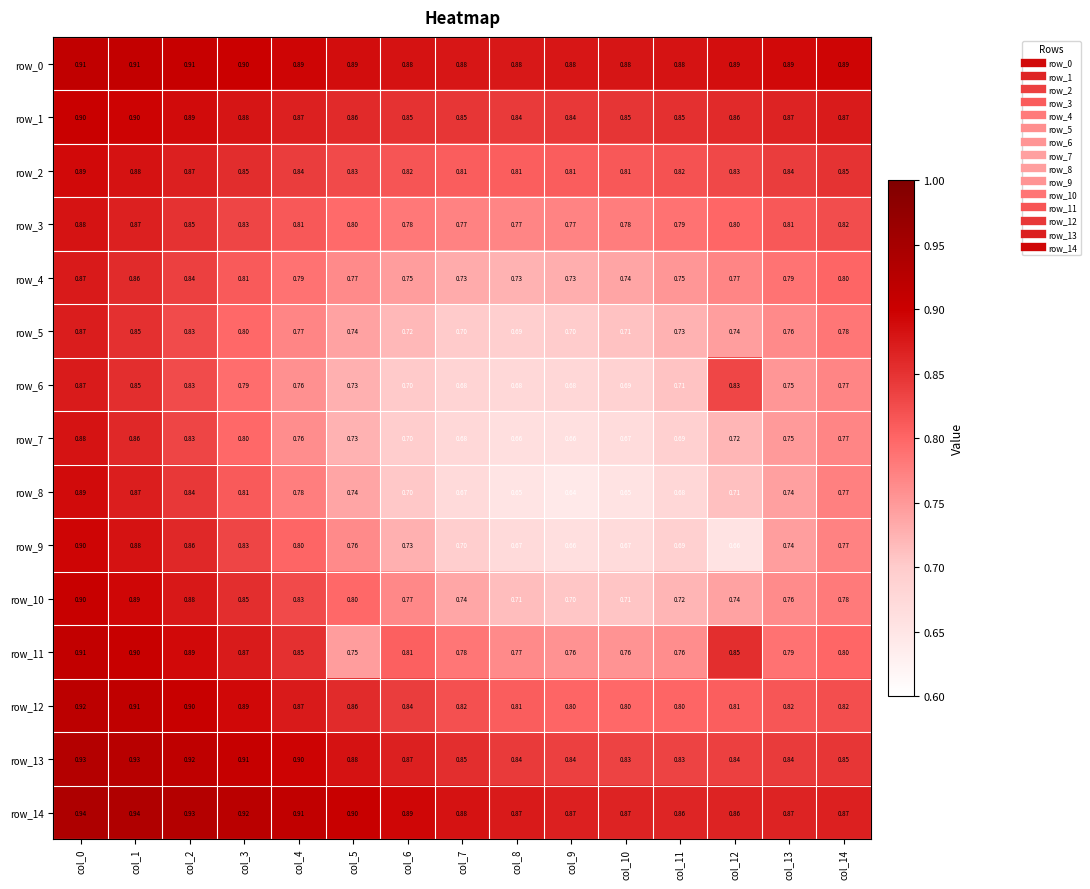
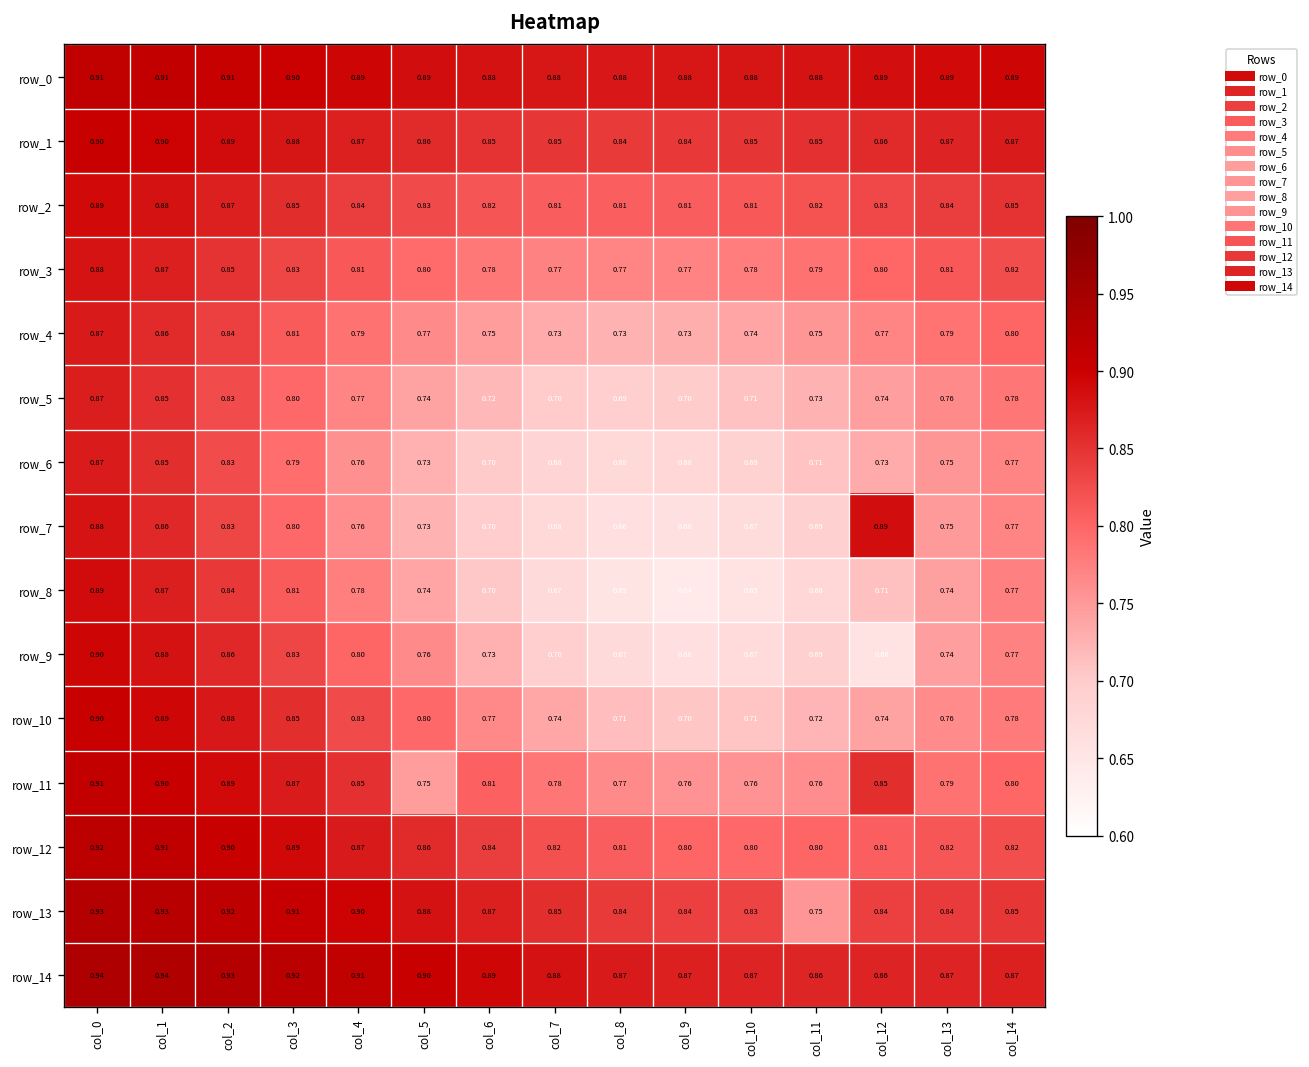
  {
    "row_6": {
      "col_0": 0.87,
      "col_1": 0.85,
      "col_2": 0.83,
      "col_3": 0.79,
      "col_4": 0.76,
      "col_5": 0.73,
      "col_6": 0.70,
      "col_11": 0.71,
-     "col_12": 0.83,
+     "col_12": 0.73,
      "col_13": 0.75,
      "col_14": 0.77
    },
    "row_7": {
      "col_0": 0.88,
      "col_1": 0.86,
      "col_2": 0.83,
      "col_3": 0.80,
      "col_4": 0.76,
      "col_5": 0.73,
-     "col_12": 0.72,
+     "col_12": 0.89,
      "col_13": 0.75,
      "col_14": 0.77
    },
    "row_13": {
      "col_0": 0.93,
      "col_1": 0.93,
      "col_2": 0.92,
      "col_3": 0.91,
      "col_4": 0.90,
      "col_5": 0.88,
      "col_6": 0.87,
      "col_7": 0.85,
      "col_8": 0.84,
      "col_9": 0.84,
      "col_10": 0.83,
-     "col_11": 0.83,
+     "col_11": 0.75,
      "col_12": 0.84,
      "col_13": 0.84,
      "col_14": 0.85
    }
  }
